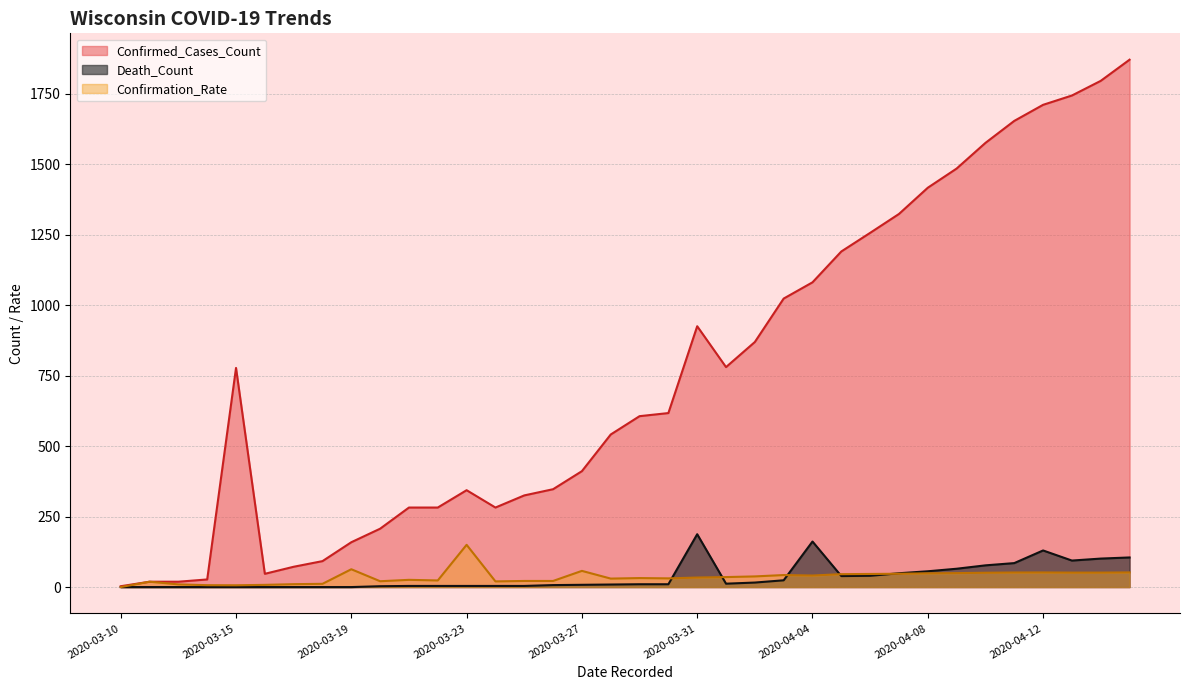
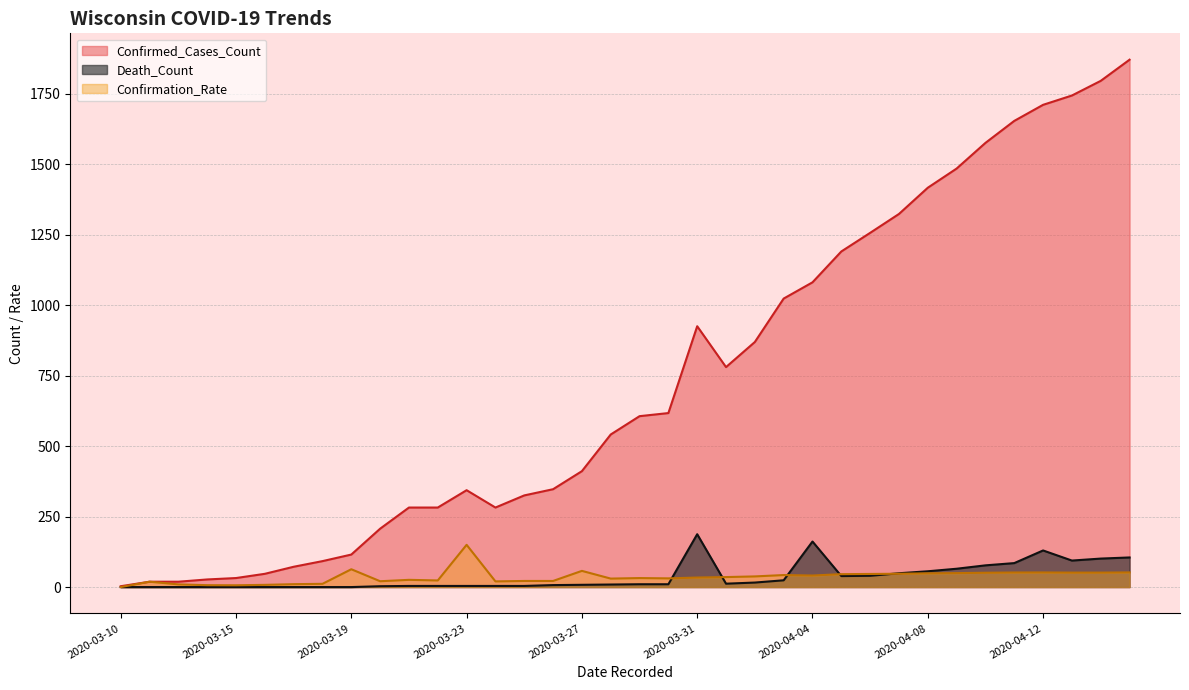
  {
    "Confirmed_Cases_Count": {
-     "2020-03-15": 780,
-     "2020-03-19": 160,
+     "2020-03-15": 30,
+     "2020-03-19": 120,
      "2020-03-23": 340,
      "2020-03-27": 410,
      "2020-03-31": 920,
      "2020-04-04": 1080,
      "2020-04-08": 1420,
      "2020-04-12": 1710
    },
    "Death_Count": {
      "2020-03-19": 0,
      "2020-03-23": 0,
      "2020-03-27": 10,
      "2020-03-31": 190,
      "2020-04-04": 160,
      "2020-04-12": 130
    },
    "Confirmation_Rate": {
      "2020-03-19": 60,
      "2020-03-23": 150,
      "2020-03-27": 60,
      "2020-03-31": 30,
      "2020-04-04": 40,
      "2020-04-12": 50
    }
  }
